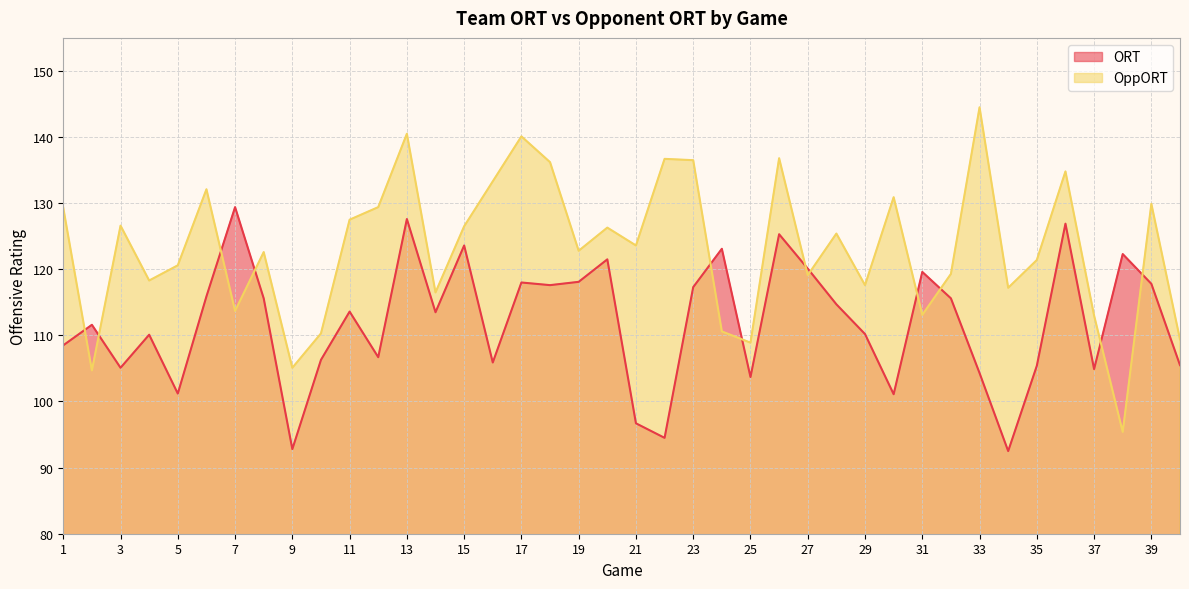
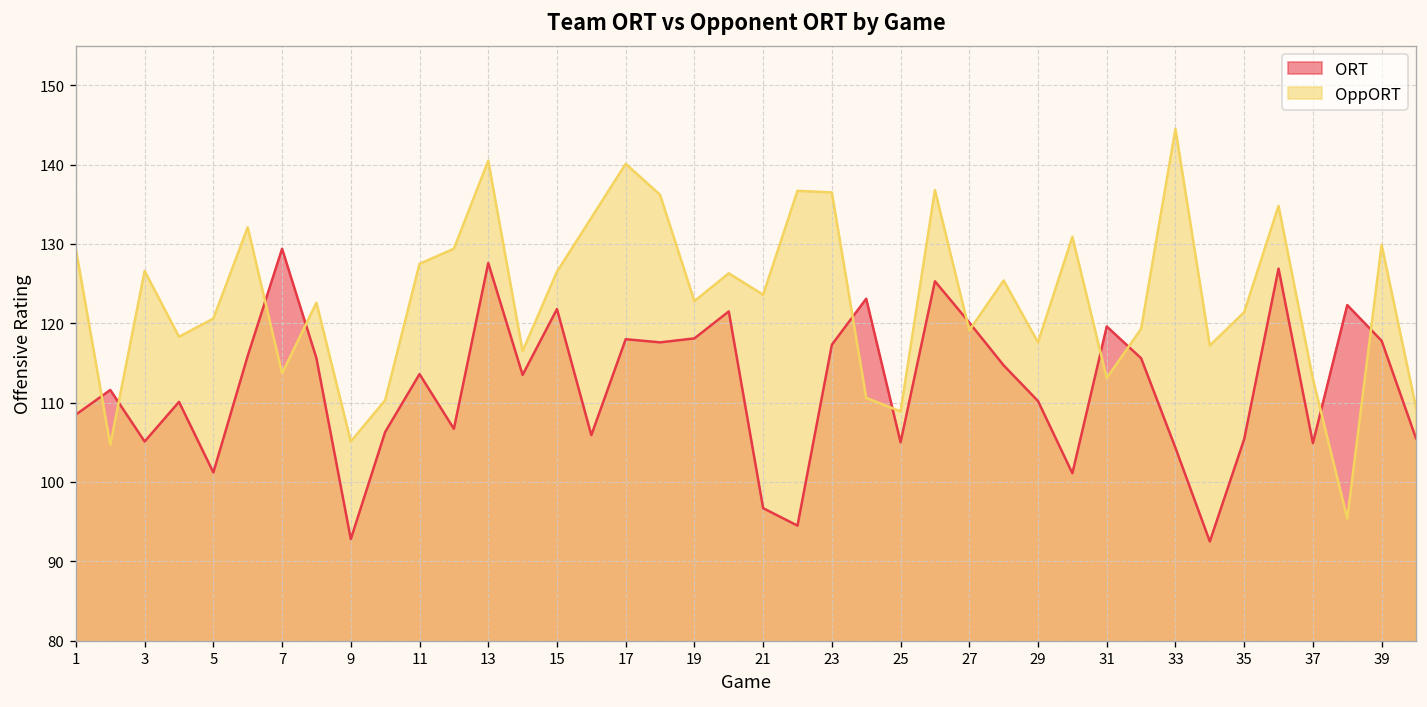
  {
    "ORT": {
      "1": 109,
      "3": 105,
      "5": 101,
      "7": 129,
      "9": 93,
      "11": 114,
      "13": 128,
-     "15": 124,
+     "15": 122,
      "17": 118,
      "19": 118,
      "21": 97,
      "23": 117,
-     "25": 104,
+     "25": 105,
      "27": 120,
      "29": 110,
      "31": 120,
      "33": 104,
      "35": 105,
      "37": 105,
      "39": 118
    },
    "OppORT": {
      "1": 129,
      "3": 127,
      "5": 121,
      "7": 114,
      "9": 105,
      "11": 128,
      "13": 141,
      "15": 127,
      "17": 140,
      "19": 123,
      "21": 124,
      "23": 137,
      "25": 109,
      "27": 119,
      "29": 118,
      "31": 113,
      "33": 145,
      "35": 121,
      "37": 113,
      "39": 130
    }
  }
